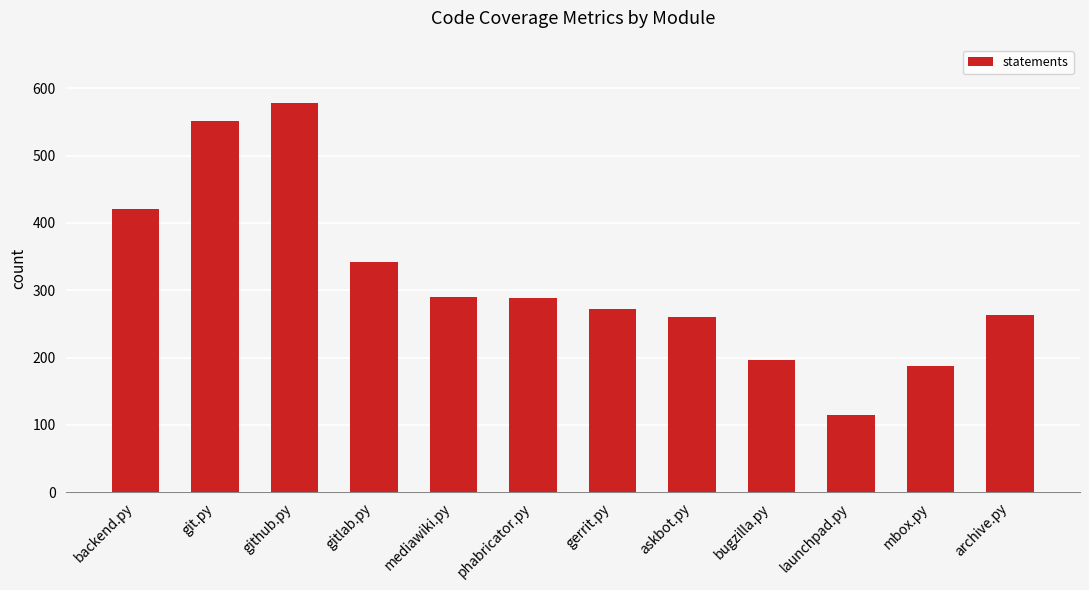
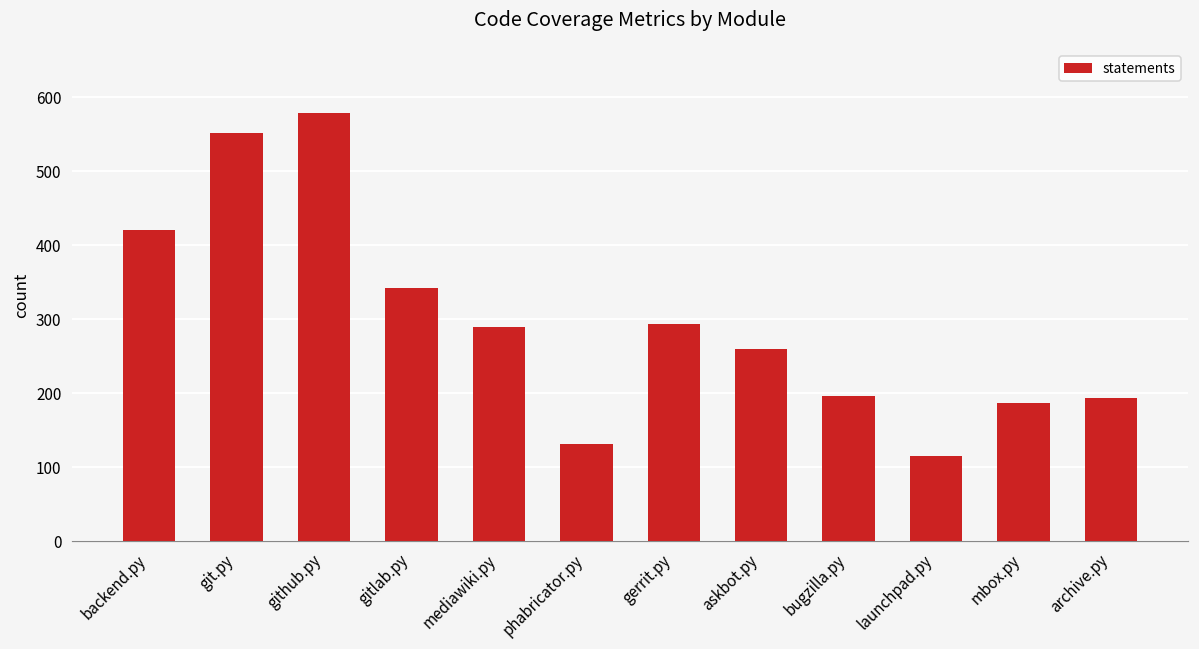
  {
    "backend.py": 420,
    "git.py": 550,
    "github.py": 580,
    "gitlab.py": 340,
    "mediawiki.py": 290,
-   "phabricator.py": 290,
-   "gerrit.py": 270,
+   "phabricator.py": 130,
+   "gerrit.py": 290,
    "askbot.py": 260,
    "bugzilla.py": 200,
    "launchpad.py": 120,
    "mbox.py": 190,
-   "archive.py": 260
+   "archive.py": 190
  }
